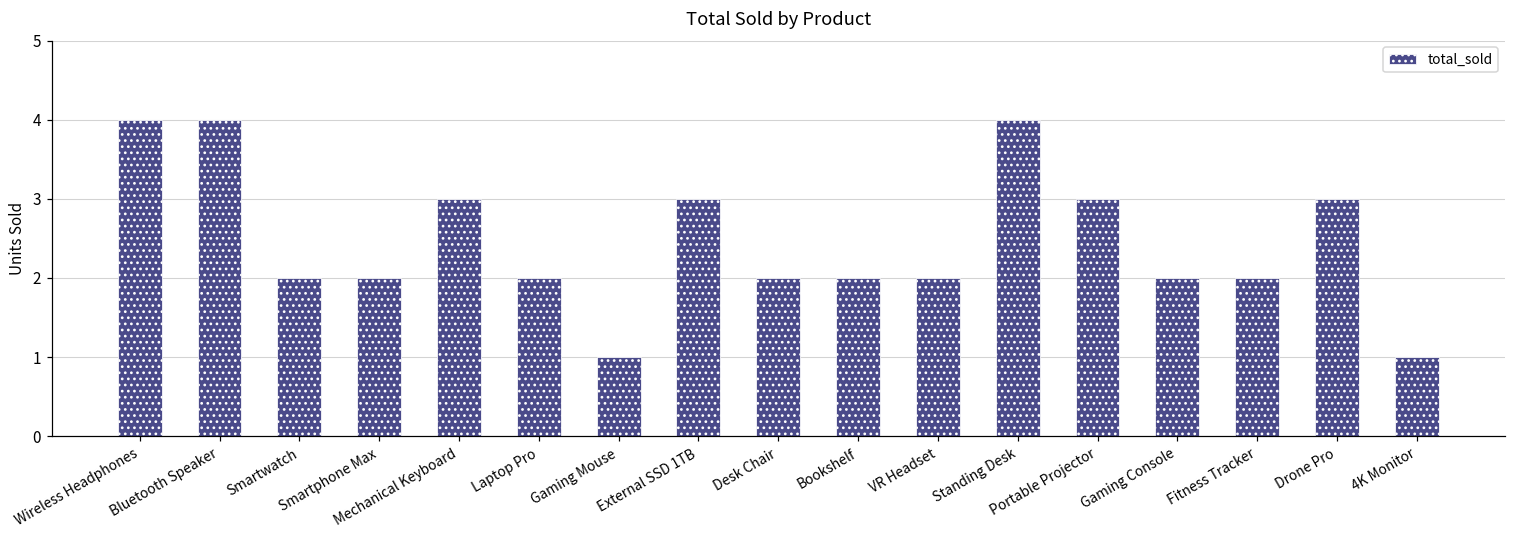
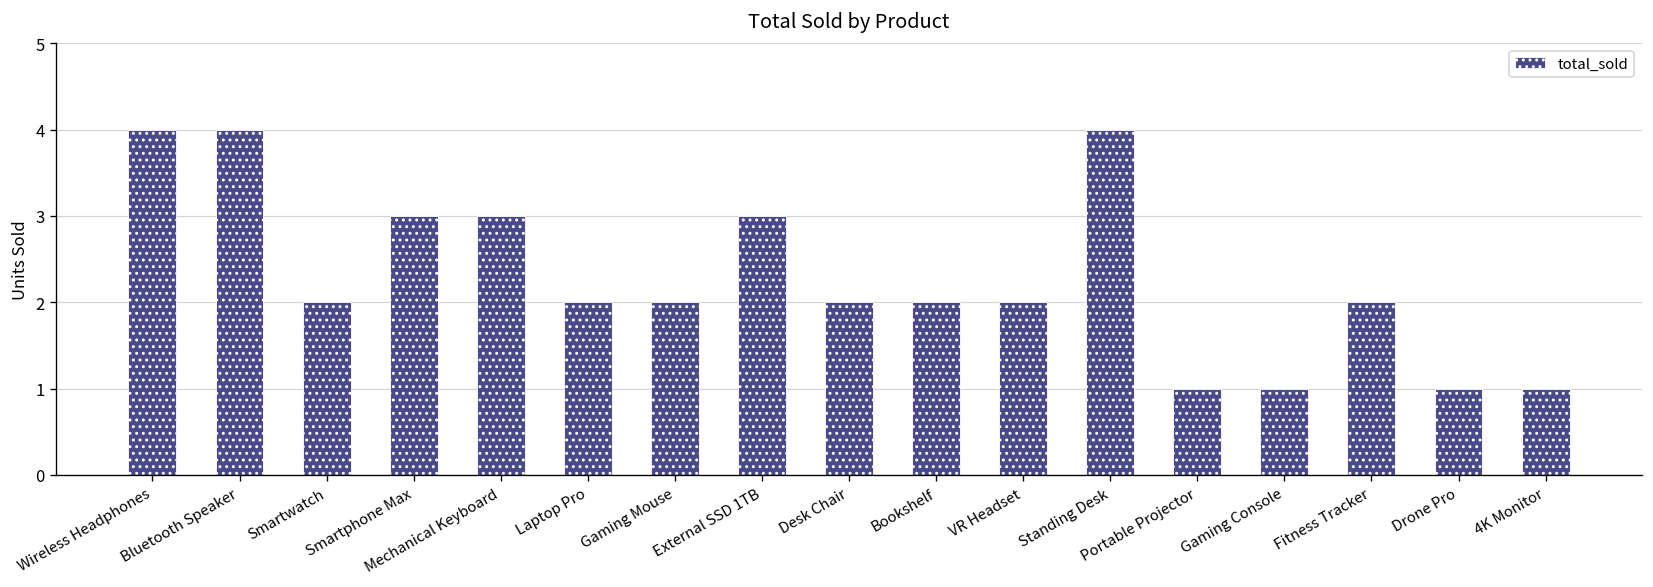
  {
    "Wireless Headphones": 4,
    "Bluetooth Speaker": 4,
    "Smartwatch": 2,
-   "Smartphone Max": 2,
+   "Smartphone Max": 3,
    "Mechanical Keyboard": 3,
    "Laptop Pro": 2,
-   "Gaming Mouse": 1,
+   "Gaming Mouse": 2,
    "External SSD 1TB": 3,
    "Desk Chair": 2,
    "Bookshelf": 2,
    "VR Headset": 2,
    "Standing Desk": 4,
-   "Portable Projector": 3,
-   "Gaming Console": 2,
+   "Portable Projector": 1,
+   "Gaming Console": 1,
    "Fitness Tracker": 2,
-   "Drone Pro": 3,
+   "Drone Pro": 1,
    "4K Monitor": 1
  }
